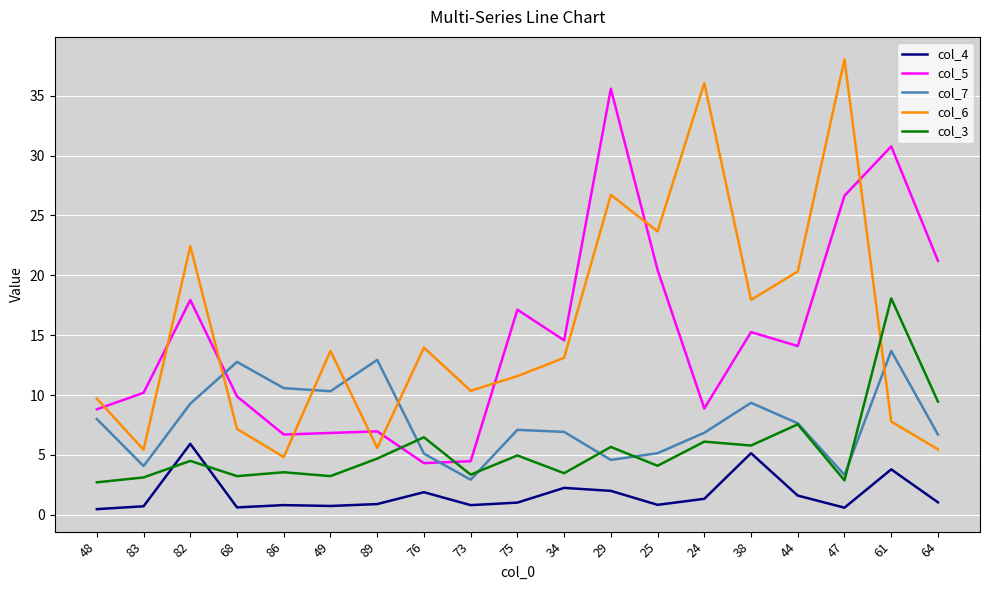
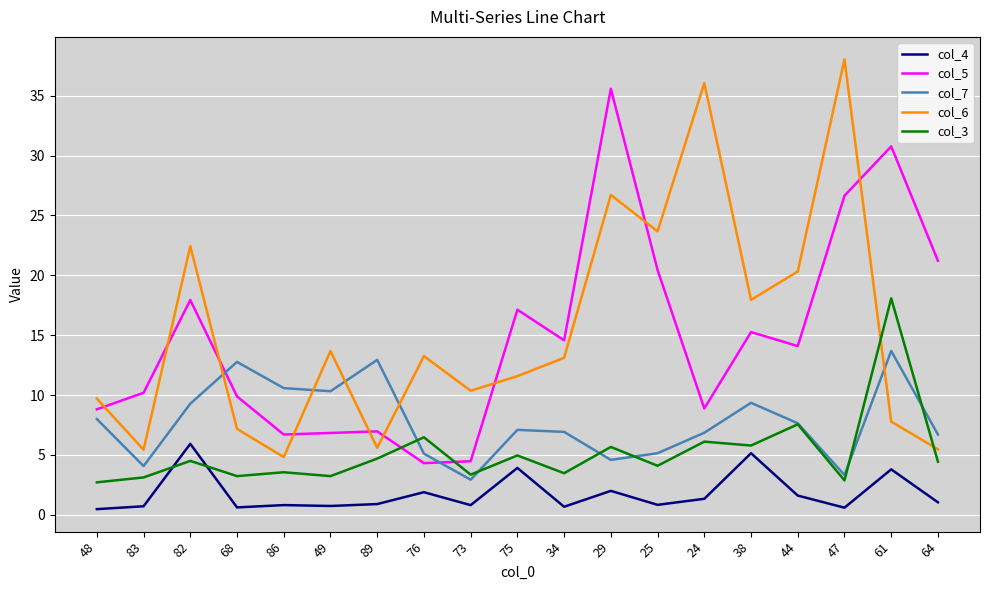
  {
    "col_4": {
      "48": 0.5,
      "83": 0.7,
      "82": 5.9,
      "68": 0.6,
      "86": 0.8,
      "49": 0.7,
      "89": 0.9,
      "76": 1.9,
      "73": 0.8,
-     "75": 1.0,
-     "34": 2.2,
+     "75": 3.9,
+     "34": 0.7,
      "29": 2.0,
      "25": 0.8,
      "24": 1.3,
      "38": 5.1,
      "44": 1.6,
      "47": 0.6,
      "61": 3.8,
      "64": 1.0
    },
    "col_5": {
      "48": 8.8,
      "83": 10.2,
      "82": 17.9,
      "68": 9.9,
      "86": 6.7,
      "49": 6.8,
      "89": 7.0,
      "76": 4.3,
      "73": 4.5,
      "75": 17.1,
      "34": 14.6,
      "29": 35.6,
      "25": 20.5,
      "24": 8.9,
      "38": 15.3,
      "44": 14.1,
      "47": 26.7,
      "61": 30.8,
      "64": 21.2
    },
    "col_7": {
      "48": 8.0,
      "83": 4.1,
      "82": 9.3,
      "68": 12.8,
      "86": 10.6,
      "49": 10.3,
      "89": 12.9,
      "76": 5.1,
      "73": 2.9,
      "75": 7.1,
      "34": 6.9,
      "29": 4.6,
      "25": 5.1,
      "24": 6.9,
      "38": 9.4,
      "47": 3.3,
      "61": 13.7,
      "64": 6.7
    },
    "col_6": {
      "48": 9.7,
      "83": 5.4,
      "82": 22.4,
      "68": 7.2,
      "86": 4.8,
      "49": 13.7,
      "89": 5.6,
-     "76": 14.0,
+     "76": 13.3,
      "73": 10.4,
      "75": 11.6,
      "34": 13.1,
      "29": 26.7,
      "25": 23.7,
      "24": 36.1,
      "38": 18.0,
      "44": 20.3,
      "47": 38.0,
      "61": 7.8,
      "64": 5.5
    },
    "col_3": {
      "48": 2.7,
      "83": 3.1,
      "82": 4.5,
      "68": 3.2,
      "86": 3.5,
      "49": 3.2,
      "89": 4.7,
      "76": 6.5,
      "73": 3.4,
      "75": 5.0,
      "34": 3.5,
      "29": 5.7,
      "25": 4.1,
      "24": 6.1,
      "38": 5.8,
      "47": 2.9,
      "61": 18.1,
-     "64": 9.4
+     "64": 4.4
    }
  }
